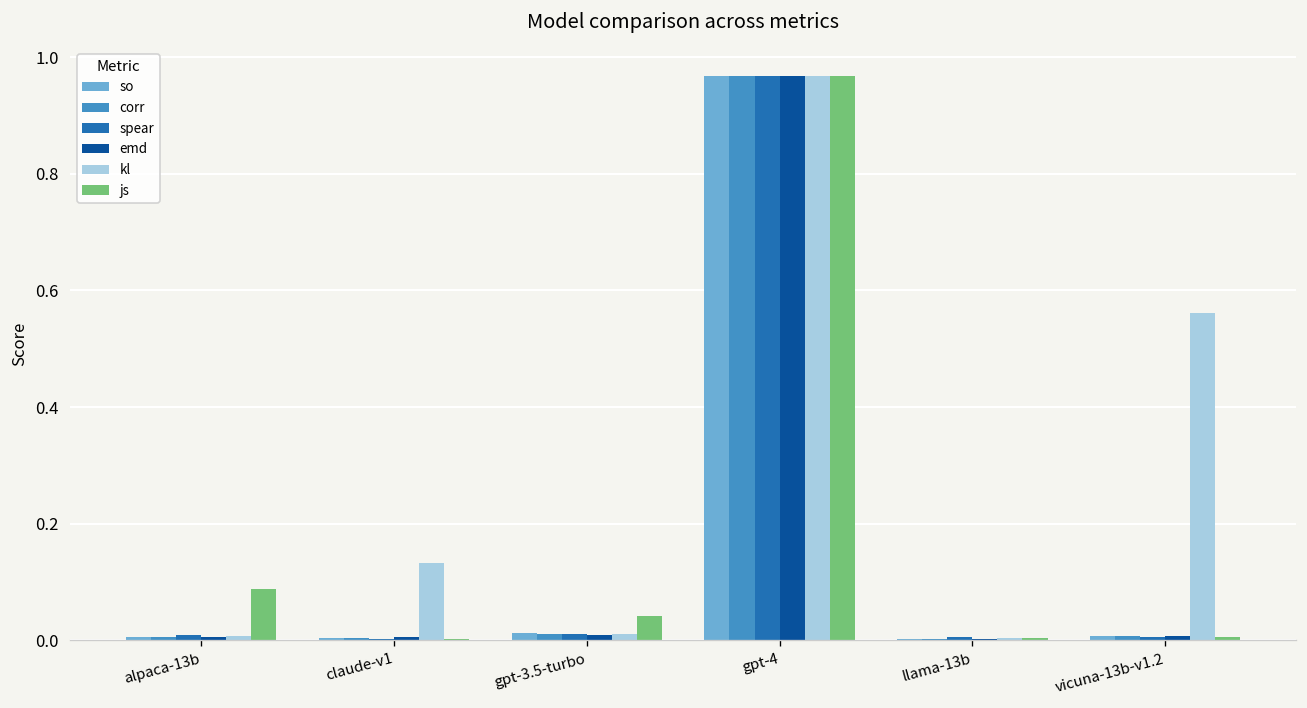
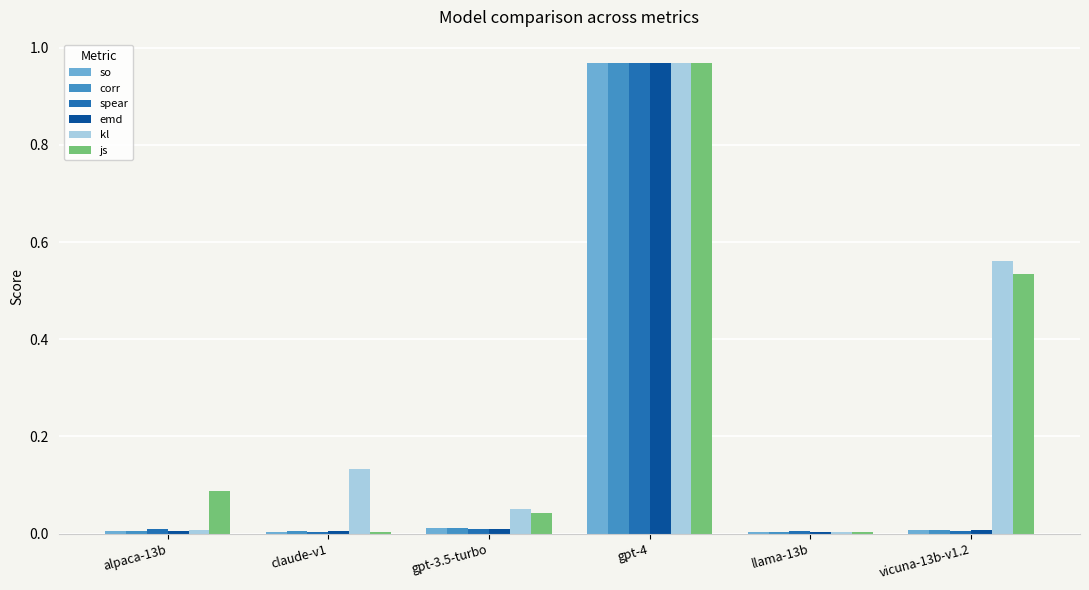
  {
    "kl": {
      "alpaca-13b": 0.01,
      "claude-v1": 0.13,
-     "gpt-3.5-turbo": 0.01,
+     "gpt-3.5-turbo": 0.05,
      "gpt-4": 0.97,
      "vicuna-13b-v1.2": 0.56
    },
    "js": {
      "alpaca-13b": 0.09,
      "gpt-3.5-turbo": 0.04,
      "gpt-4": 0.97,
-     "vicuna-13b-v1.2": 0.01
+     "vicuna-13b-v1.2": 0.53
    }
  }
